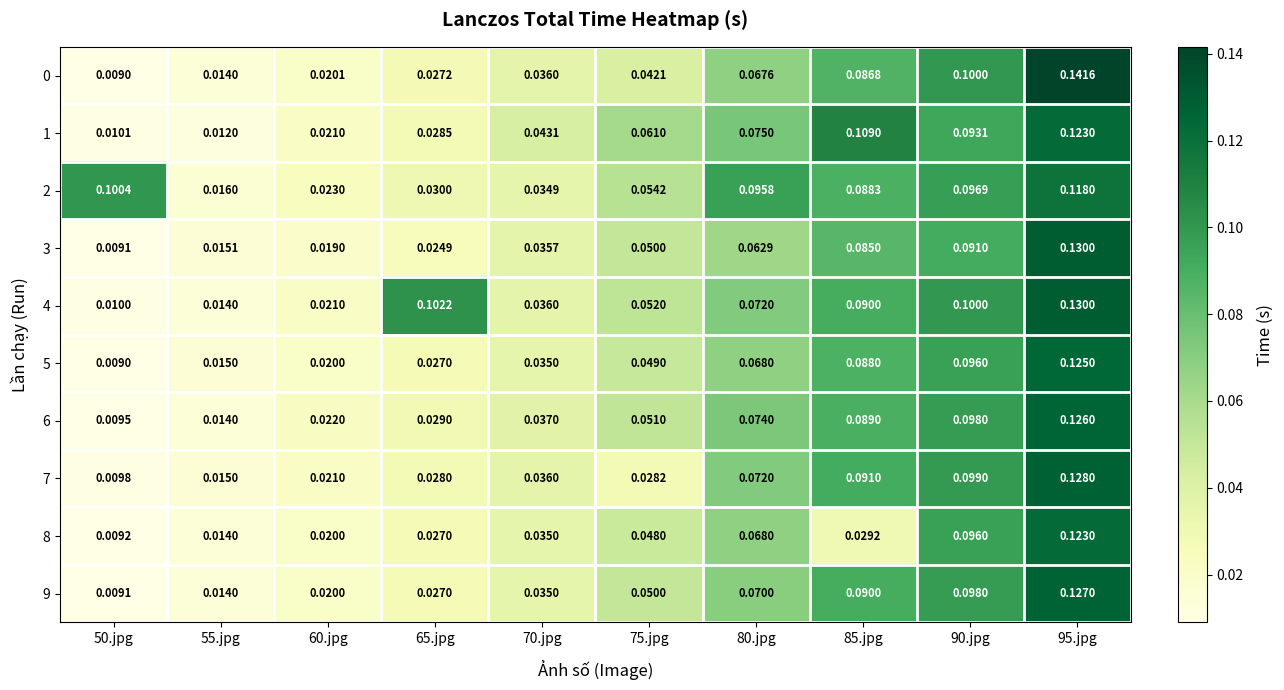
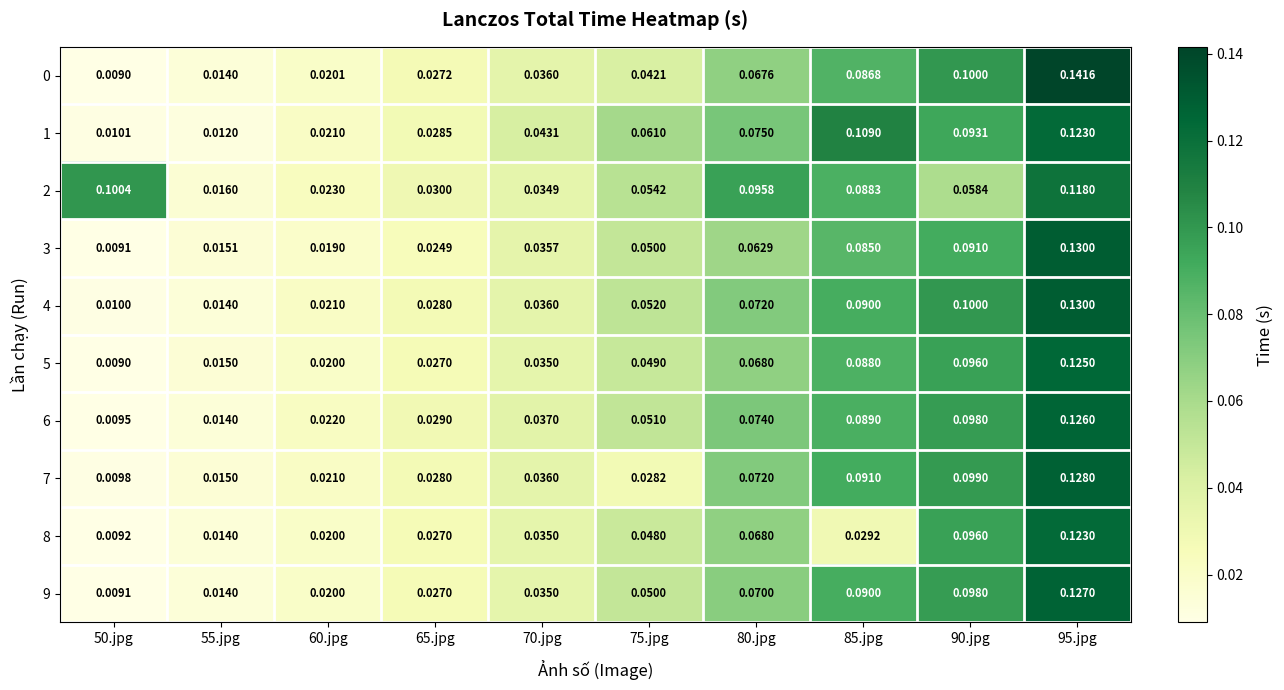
  {
    "0": {
      "50.jpg": 0.0090,
      "55.jpg": 0.0140,
      "60.jpg": 0.0201,
      "65.jpg": 0.0272,
      "70.jpg": 0.0360,
      "75.jpg": 0.0421,
      "80.jpg": 0.0676,
      "85.jpg": 0.0868,
      "90.jpg": 0.1000,
      "95.jpg": 0.1416
    },
    "1": {
      "50.jpg": 0.0101,
      "55.jpg": 0.0120,
      "60.jpg": 0.0210,
      "65.jpg": 0.0285,
      "70.jpg": 0.0431,
      "75.jpg": 0.0610,
      "80.jpg": 0.0750,
      "85.jpg": 0.1090,
      "90.jpg": 0.0931,
      "95.jpg": 0.1230
    },
    "2": {
      "50.jpg": 0.1004,
      "55.jpg": 0.0160,
      "60.jpg": 0.0230,
      "65.jpg": 0.0300,
      "70.jpg": 0.0349,
      "75.jpg": 0.0542,
      "80.jpg": 0.0958,
      "85.jpg": 0.0883,
-     "90.jpg": 0.0969,
+     "90.jpg": 0.0584,
      "95.jpg": 0.1180
    },
    "3": {
      "50.jpg": 0.0091,
      "55.jpg": 0.0151,
      "60.jpg": 0.0190,
      "65.jpg": 0.0249,
      "70.jpg": 0.0357,
      "75.jpg": 0.0500,
      "80.jpg": 0.0629,
      "85.jpg": 0.0850,
      "90.jpg": 0.0910,
      "95.jpg": 0.1300
    },
    "4": {
      "50.jpg": 0.0100,
      "55.jpg": 0.0140,
      "60.jpg": 0.0210,
-     "65.jpg": 0.1022,
+     "65.jpg": 0.0280,
      "70.jpg": 0.0360,
      "75.jpg": 0.0520,
      "80.jpg": 0.0720,
      "85.jpg": 0.0900,
      "90.jpg": 0.1000,
      "95.jpg": 0.1300
    },
    "5": {
      "50.jpg": 0.0090,
      "55.jpg": 0.0150,
      "60.jpg": 0.0200,
      "65.jpg": 0.0270,
      "70.jpg": 0.0350,
      "75.jpg": 0.0490,
      "80.jpg": 0.0680,
      "85.jpg": 0.0880,
      "90.jpg": 0.0960,
      "95.jpg": 0.1250
    },
    "6": {
      "50.jpg": 0.0095,
      "55.jpg": 0.0140,
      "60.jpg": 0.0220,
      "65.jpg": 0.0290,
      "70.jpg": 0.0370,
      "75.jpg": 0.0510,
      "80.jpg": 0.0740,
      "85.jpg": 0.0890,
      "90.jpg": 0.0980,
      "95.jpg": 0.1260
    },
    "7": {
      "50.jpg": 0.0098,
      "55.jpg": 0.0150,
      "60.jpg": 0.0210,
      "65.jpg": 0.0280,
      "70.jpg": 0.0360,
      "75.jpg": 0.0282,
      "80.jpg": 0.0720,
      "85.jpg": 0.0910,
      "90.jpg": 0.0990,
      "95.jpg": 0.1280
    },
    "8": {
      "50.jpg": 0.0092,
      "55.jpg": 0.0140,
      "60.jpg": 0.0200,
      "65.jpg": 0.0270,
      "70.jpg": 0.0350,
      "75.jpg": 0.0480,
      "80.jpg": 0.0680,
      "85.jpg": 0.0292,
      "90.jpg": 0.0960,
      "95.jpg": 0.1230
    },
    "9": {
      "50.jpg": 0.0091,
      "55.jpg": 0.0140,
      "60.jpg": 0.0200,
      "65.jpg": 0.0270,
      "70.jpg": 0.0350,
      "75.jpg": 0.0500,
      "80.jpg": 0.0700,
      "85.jpg": 0.0900,
      "90.jpg": 0.0980,
      "95.jpg": 0.1270
    }
  }
